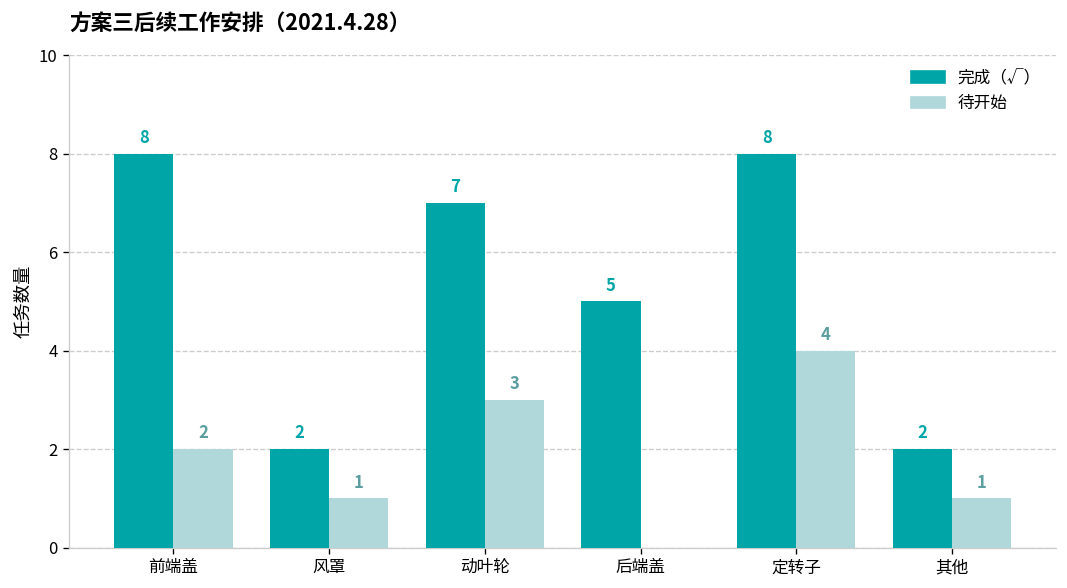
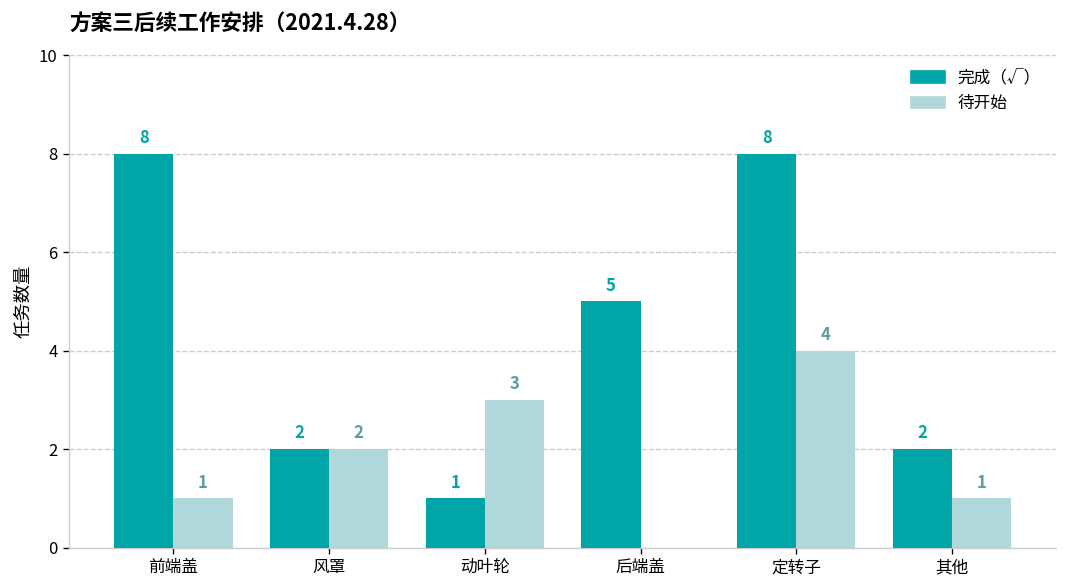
  {
    "完成（√）": {
      "前端盖": 8,
      "风罩": 2,
-     "动叶轮": 7,
+     "动叶轮": 1,
      "后端盖": 5,
      "定转子": 8,
      "其他": 2
    },
    "待开始": {
-     "前端盖": 2,
-     "风罩": 1,
+     "前端盖": 1,
+     "风罩": 2,
      "动叶轮": 3,
      "定转子": 4,
      "其他": 1
    }
  }
